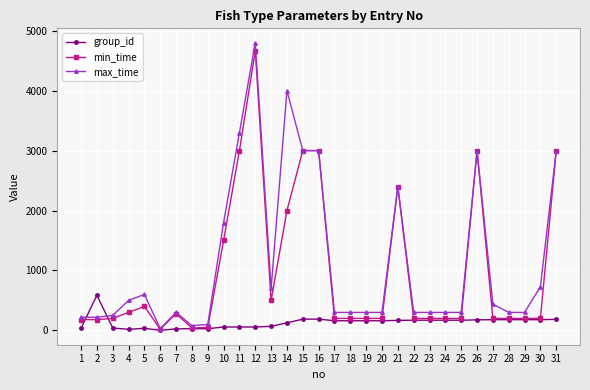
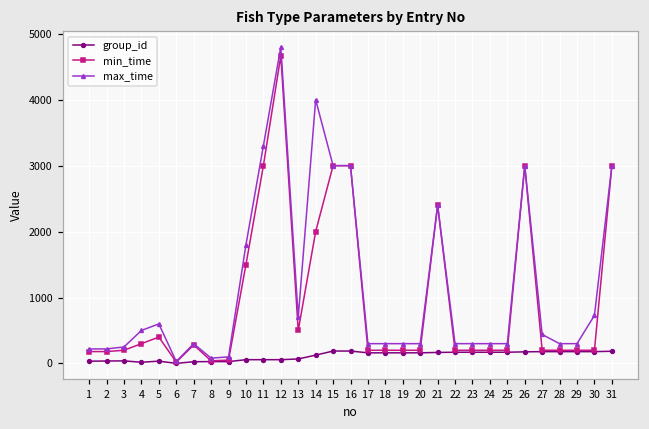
  {
    "group_id": {
      "1": 0,
-     "2": 600,
+     "2": 0,
      "3": 0,
      "4": 0,
      "5": 0,
      "7": 0,
      "10": 100,
      "11": 100,
      "12": 100,
      "13": 100,
      "14": 100,
      "15": 200,
      "16": 200,
      "21": 200,
      "26": 200,
      "31": 200
    },
    "min_time": {
      "3": 200,
      "4": 300,
      "5": 400,
      "10": 1500,
      "11": 3000,
      "12": 4700,
      "13": 500,
      "14": 2000
    },
    "max_time": {
      "3": 300,
      "4": 500,
      "5": 600,
      "9": 100,
      "10": 1800,
      "11": 3300,
      "12": 4800,
      "13": 700,
      "14": 4000,
      "17": 300,
      "18": 300,
      "19": 300,
      "20": 300,
      "22": 300,
      "23": 300,
      "24": 300,
      "25": 300,
      "27": 400,
      "28": 300,
      "29": 300,
      "30": 700
    }
  }
